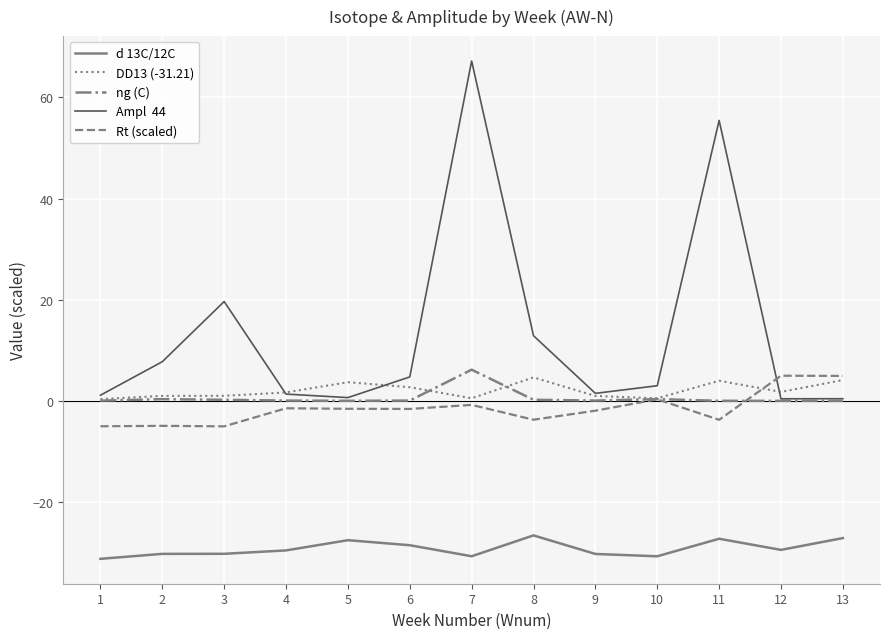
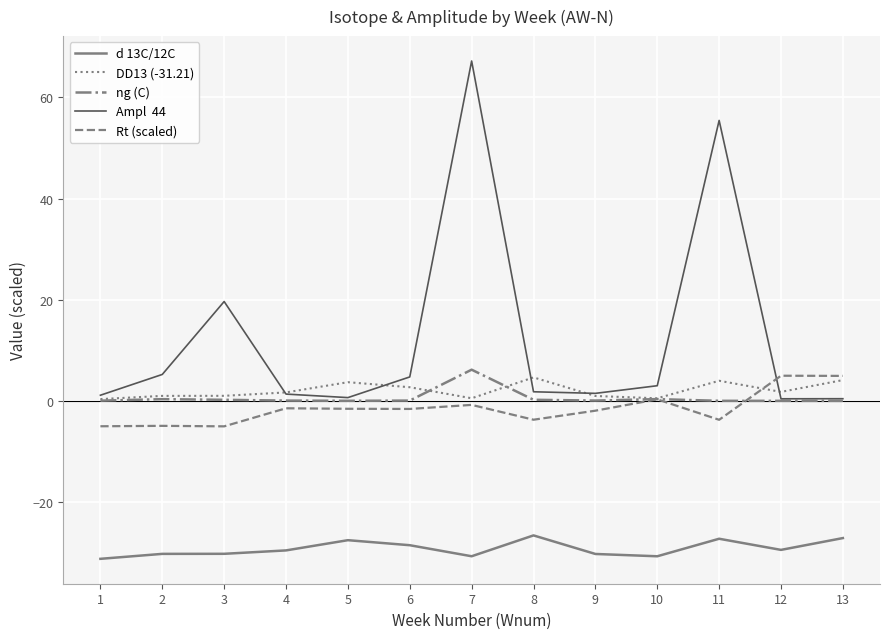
  {
    "Ampl 44": {
      "1": 1,
-     "2": 8,
+     "2": 5,
      "3": 20,
      "5": 1,
      "6": 5,
      "7": 67,
-     "8": 13,
+     "8": 2,
      "9": 2,
      "10": 3,
      "11": 55
    }
  }
